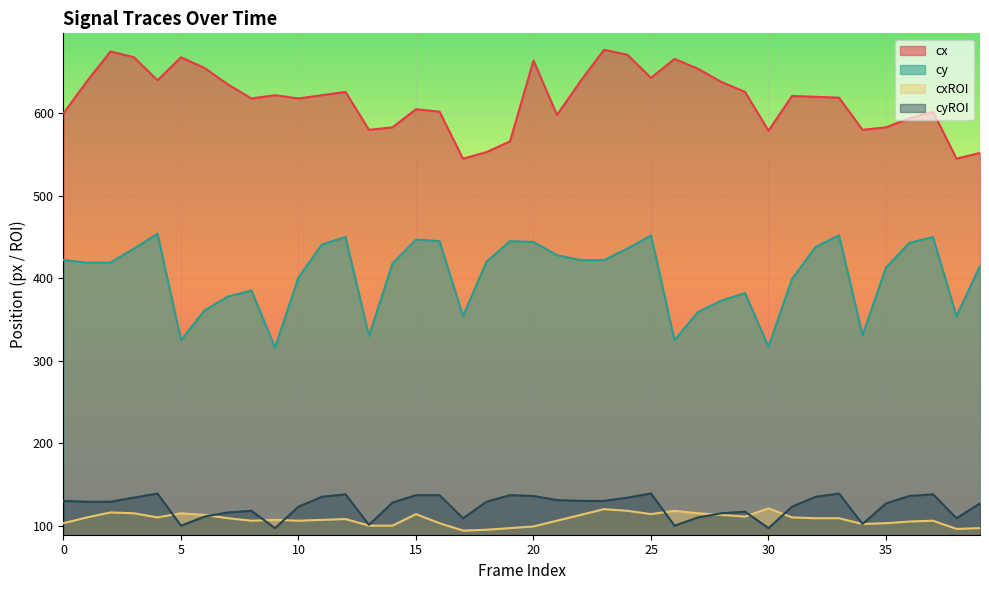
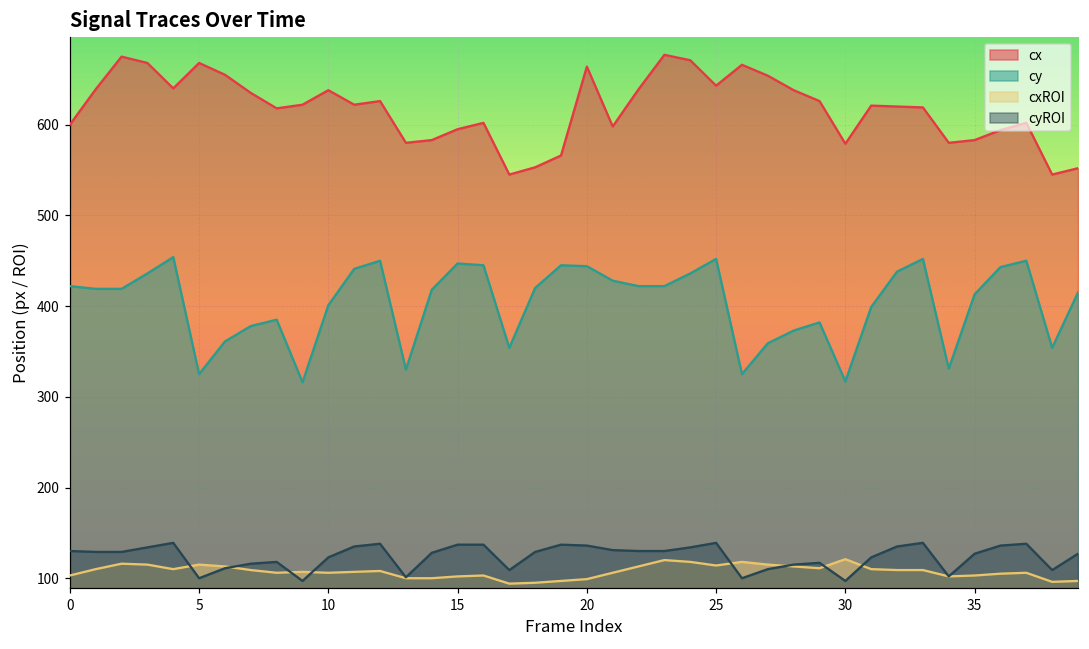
  {
    "cx": {
      "0": 600,
      "5": 670,
-     "10": 620,
-     "15": 610,
+     "10": 640,
+     "15": 600,
      "20": 660,
      "25": 640,
      "30": 580,
      "35": 580
    },
    "cxROI": {
      "0": 100,
      "5": 120,
      "10": 110,
-     "15": 110,
+     "15": 100,
      "20": 100,
      "25": 110,
      "30": 120,
      "35": 100
    }
  }
